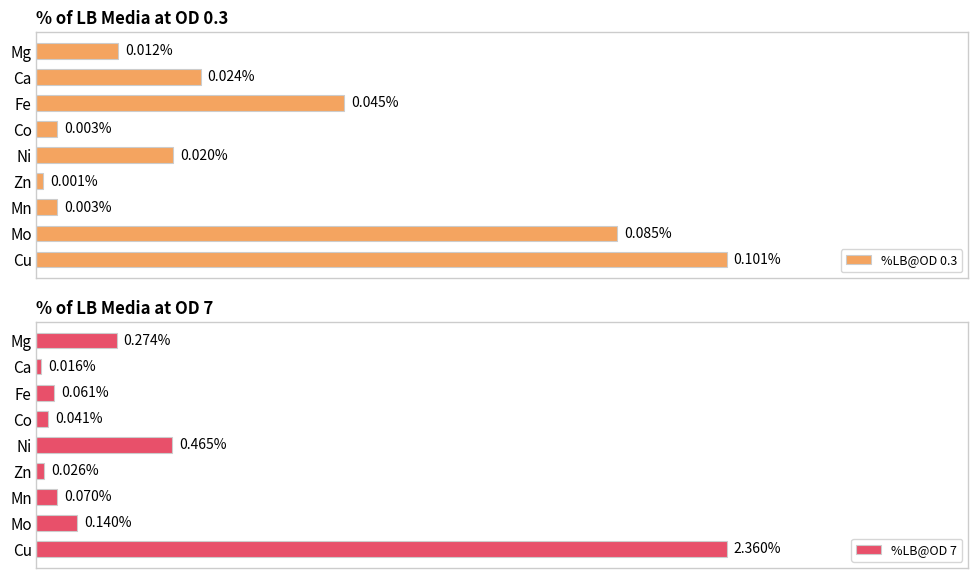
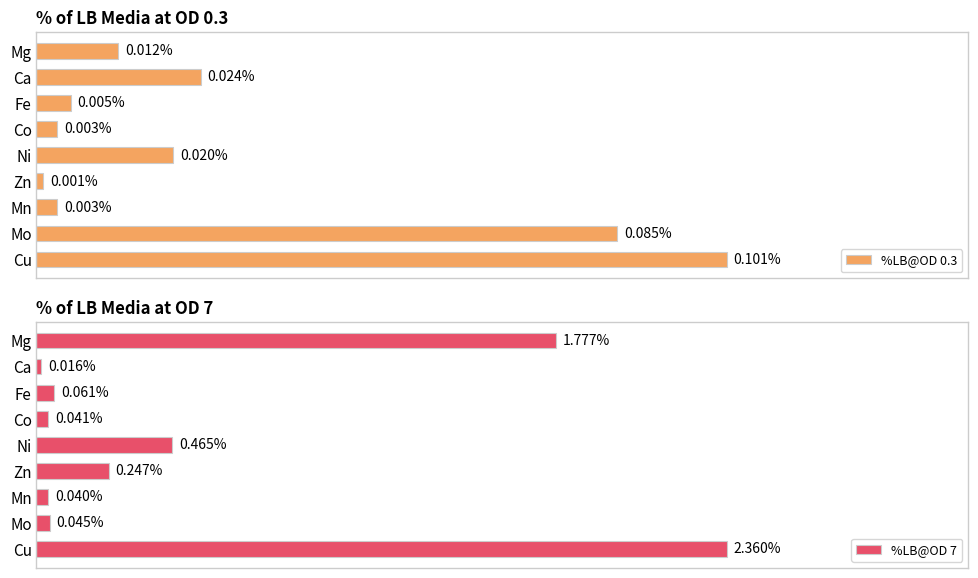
  {
    "% of LB Media at OD 0.3": {
      "Mg": "0.012%",
      "Ca": "0.024%",
-     "Fe": "0.045%",
+     "Fe": "0.005%",
      "Co": "0.003%",
      "Ni": "0.020%",
      "Zn": "0.001%",
      "Mn": "0.003%",
      "Mo": "0.085%",
      "Cu": "0.101%"
    },
    "% of LB Media at OD 7": {
-     "Mg": "0.274%",
+     "Mg": "1.777%",
      "Ca": "0.016%",
      "Fe": "0.061%",
      "Co": "0.041%",
      "Ni": "0.465%",
-     "Zn": "0.026%",
-     "Mn": "0.070%",
-     "Mo": "0.140%",
+     "Zn": "0.247%",
+     "Mn": "0.040%",
+     "Mo": "0.045%",
      "Cu": "2.360%"
    }
  }
